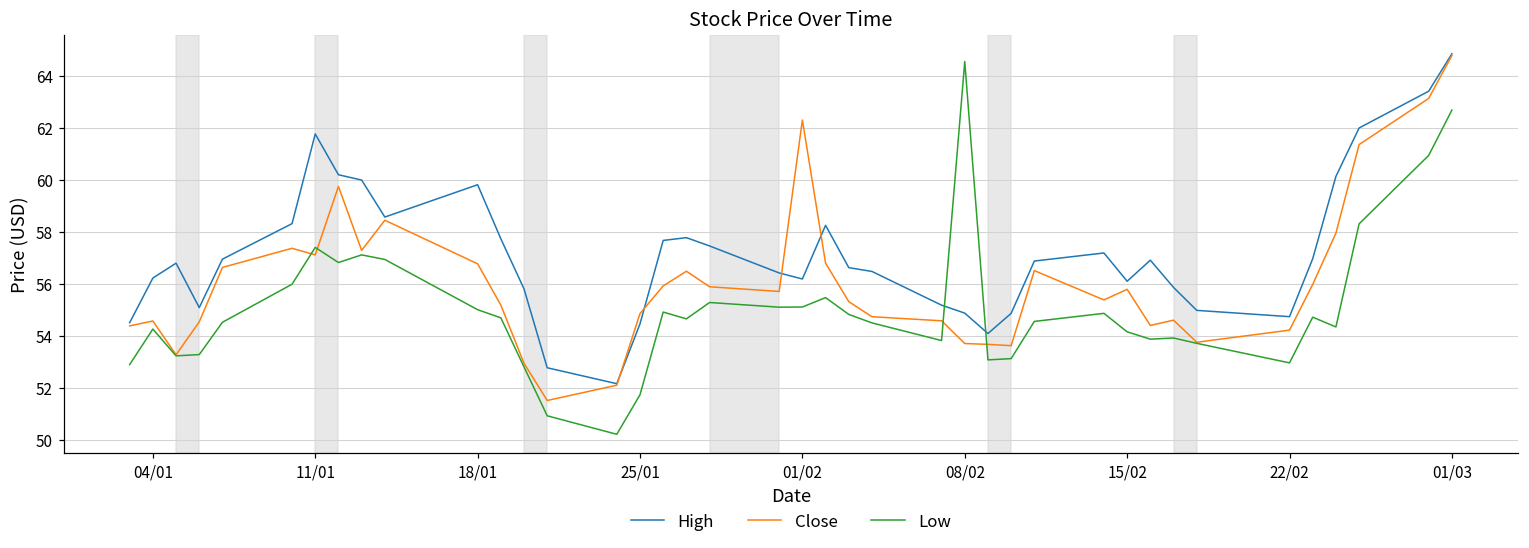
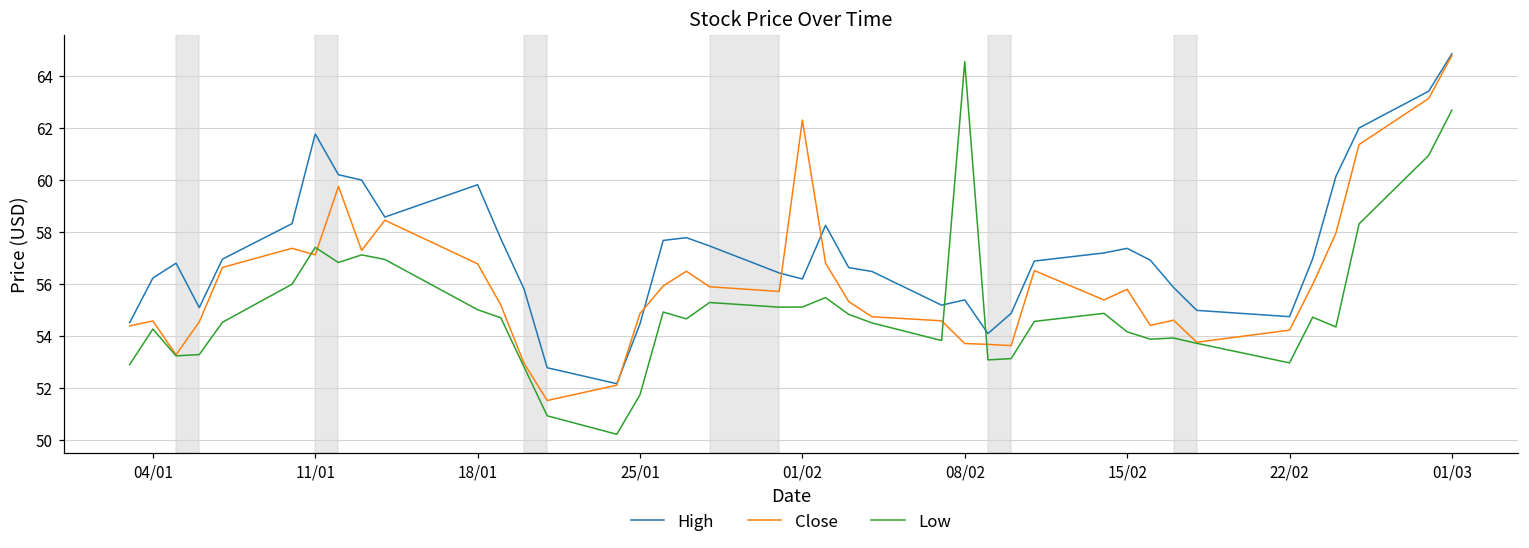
  {
    "High": {
      "04/01": 56.2,
      "11/01": 61.8,
      "18/01": 59.8,
      "25/01": 54.5,
      "01/02": 56.2,
-     "08/02": 54.9,
-     "15/02": 56.1,
+     "08/02": 55.4,
+     "15/02": 57.4,
      "22/02": 54.7
    },
    "Close": {
      "04/01": 54.6,
      "11/01": 57.1,
      "18/01": 56.8,
      "25/01": 54.9,
      "01/02": 62.3,
      "08/02": 53.7,
      "15/02": 55.8,
      "22/02": 54.2
    },
    "Low": {
      "04/01": 54.3,
      "11/01": 57.4,
      "18/01": 55.0,
      "25/01": 51.7,
      "01/02": 55.1,
      "08/02": 64.5,
      "15/02": 54.2,
      "22/02": 53.0,
      "01/03": 62.7
    }
  }
